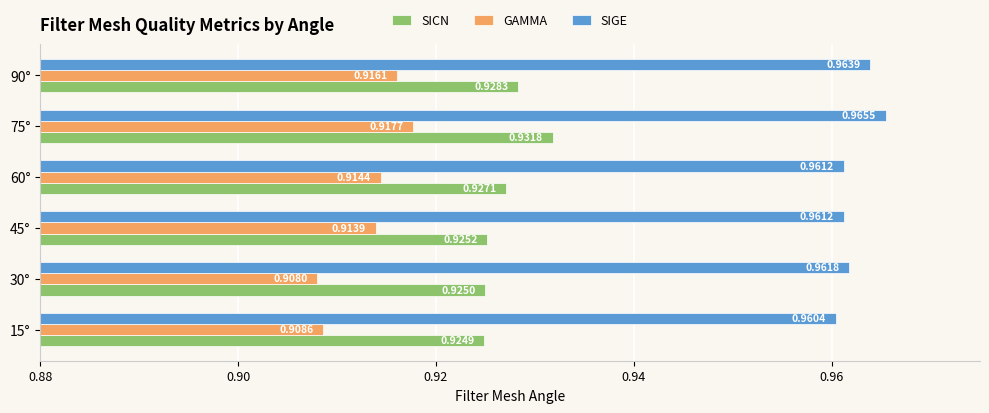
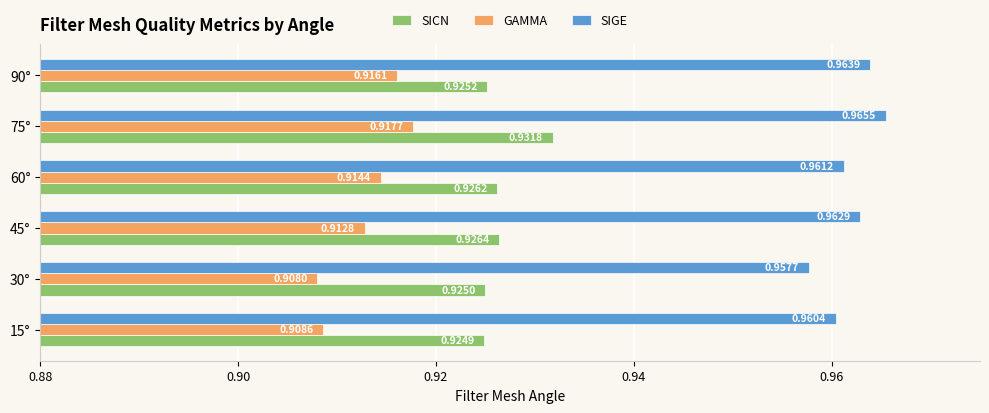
  {
    "SICN": {
-     "90°": 0.9283,
+     "90°": 0.9252,
      "75°": 0.9318,
-     "60°": 0.9271,
-     "45°": 0.9252,
+     "60°": 0.9262,
+     "45°": 0.9264,
      "30°": 0.9250,
      "15°": 0.9249
    },
    "GAMMA": {
      "90°": 0.9161,
      "75°": 0.9177,
      "60°": 0.9144,
-     "45°": 0.9139,
+     "45°": 0.9128,
      "30°": 0.9080,
      "15°": 0.9086
    },
    "SIGE": {
      "90°": 0.9639,
      "75°": 0.9655,
      "60°": 0.9612,
-     "45°": 0.9612,
-     "30°": 0.9618,
+     "45°": 0.9629,
+     "30°": 0.9577,
      "15°": 0.9604
    }
  }
